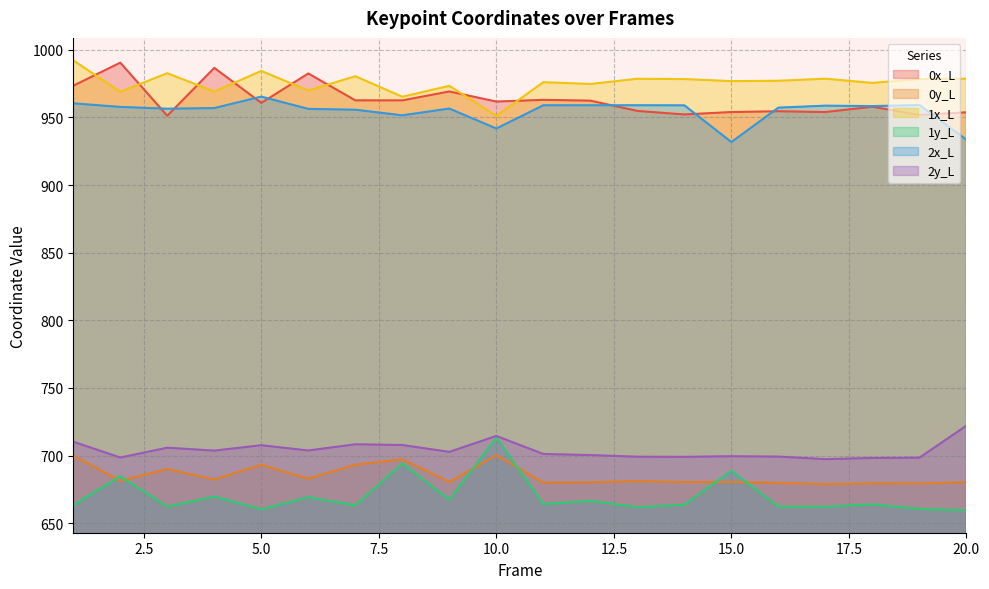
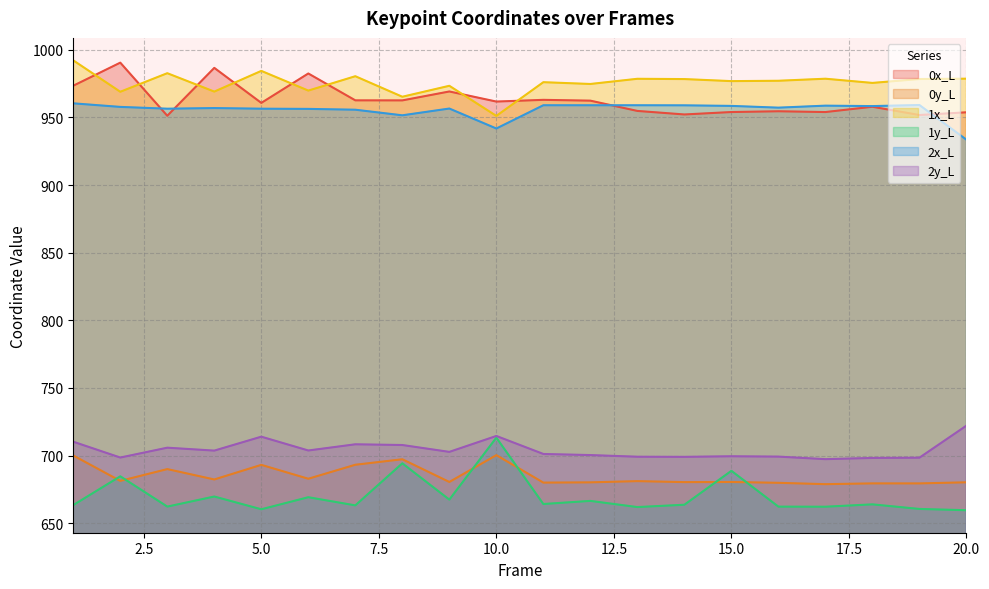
  {
    "1y_L": {
      "5.0": 660,
      "15.0": 689,
      "20.0": 660
    },
    "2x_L": {
-     "5.0": 965,
+     "5.0": 956,
      "10.0": 942,
-     "15.0": 932,
+     "15.0": 958,
      "20.0": 934
    },
    "2y_L": {
-     "5.0": 708,
+     "5.0": 714,
      "15.0": 699,
      "20.0": 722
    }
  }
